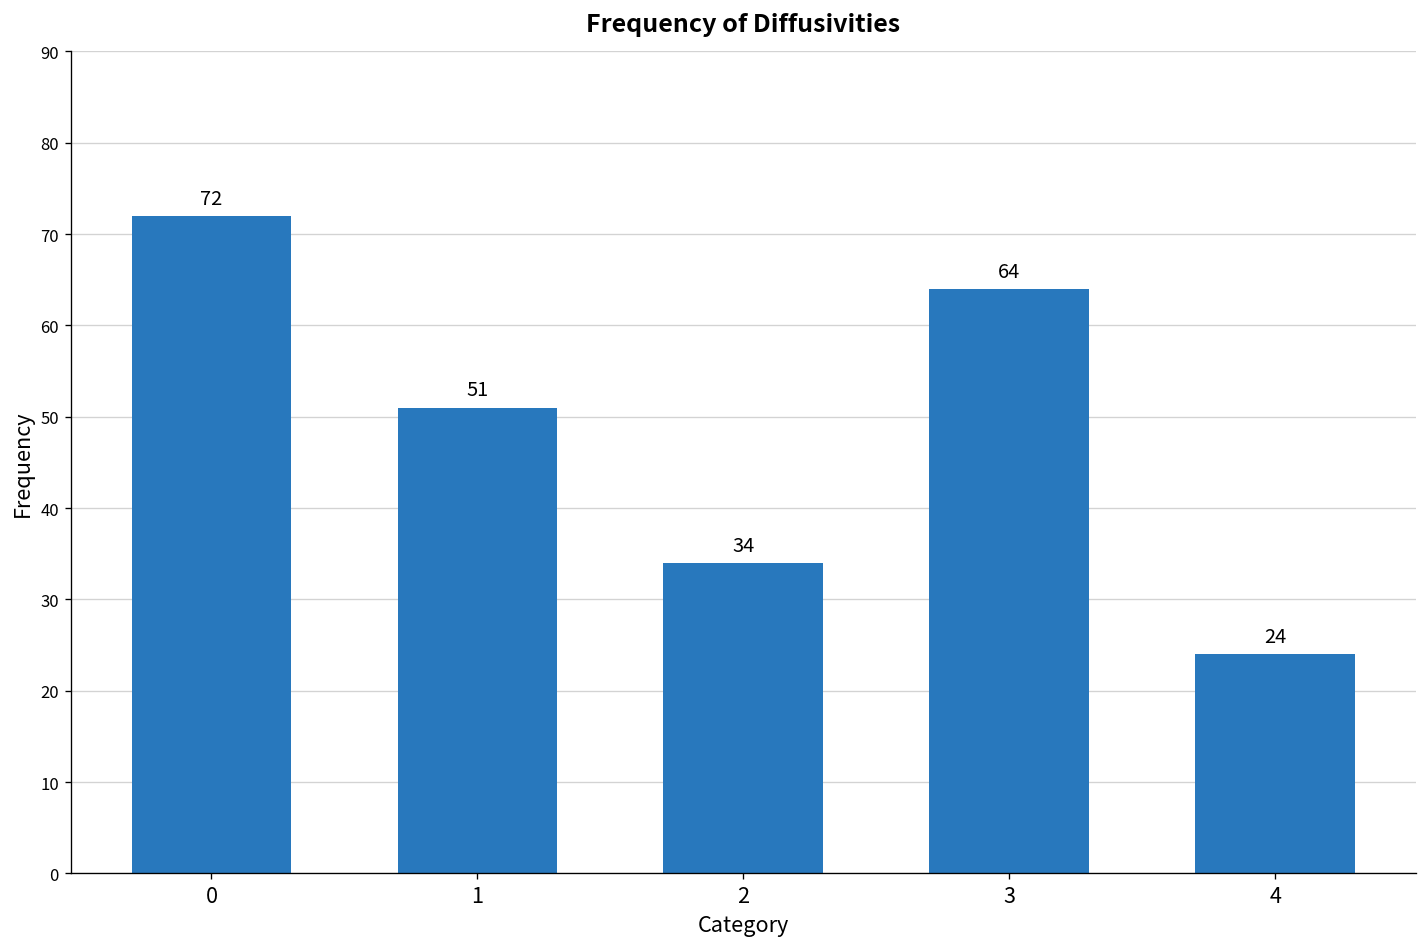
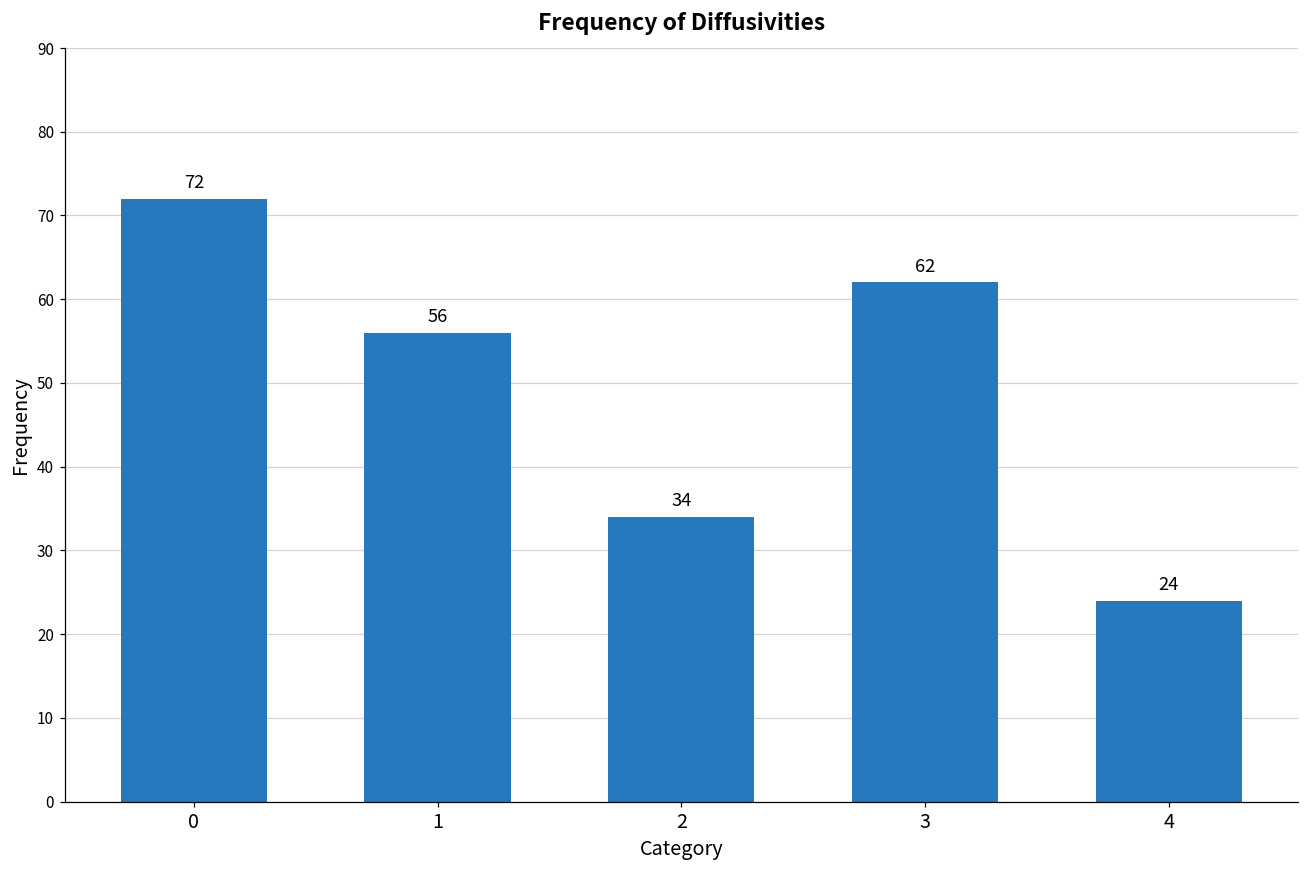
  {
    "0": 72,
-   "1": 51,
+   "1": 56,
    "2": 34,
-   "3": 64,
+   "3": 62,
    "4": 24
  }
